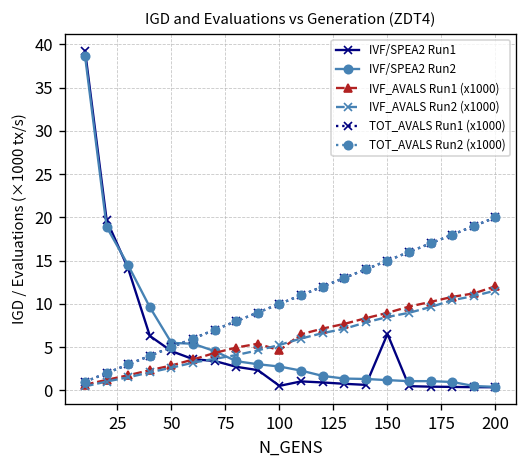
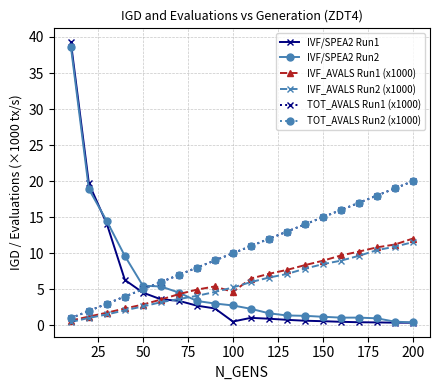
  {
    "IVF/SPEA2 Run1": {
      "50": 5,
      "100": 1,
-     "150": 7
+     "150": 1
    },
    "IVF_AVALS Run1 (x1000)": {
      "100": 5,
      "150": 9,
      "200": 12
    }
  }
